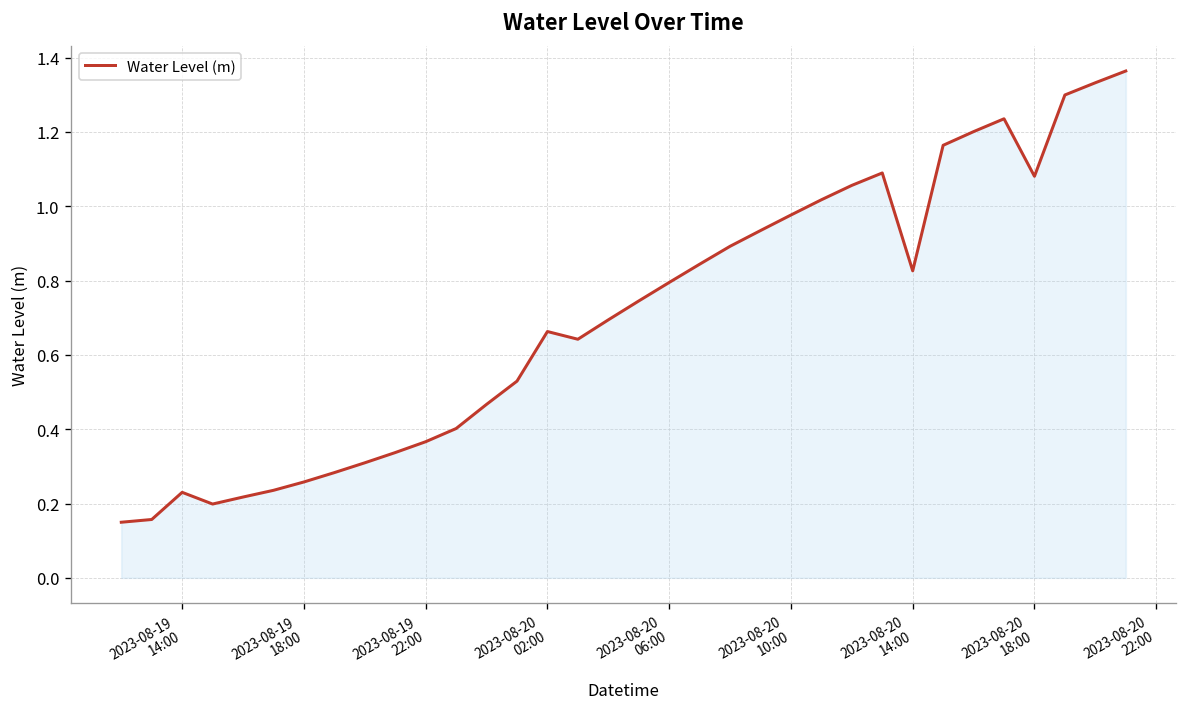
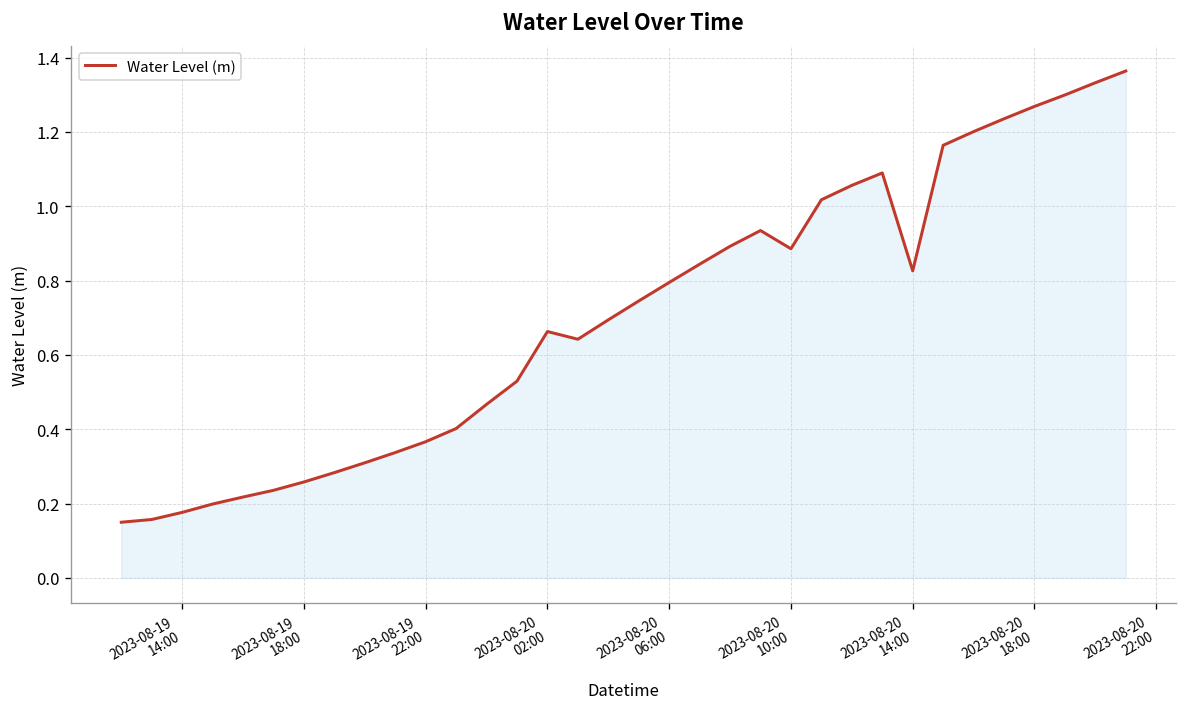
  {
-   "2023-08-19 14:00": 0.23,
+   "2023-08-19 14:00": 0.18,
    "2023-08-19 18:00": 0.26,
    "2023-08-19 22:00": 0.37,
    "2023-08-20 02:00": 0.66,
    "2023-08-20 06:00": 0.79,
-   "2023-08-20 10:00": 0.98,
+   "2023-08-20 10:00": 0.89,
    "2023-08-20 14:00": 0.83,
-   "2023-08-20 18:00": 1.08
+   "2023-08-20 18:00": 1.27
  }
